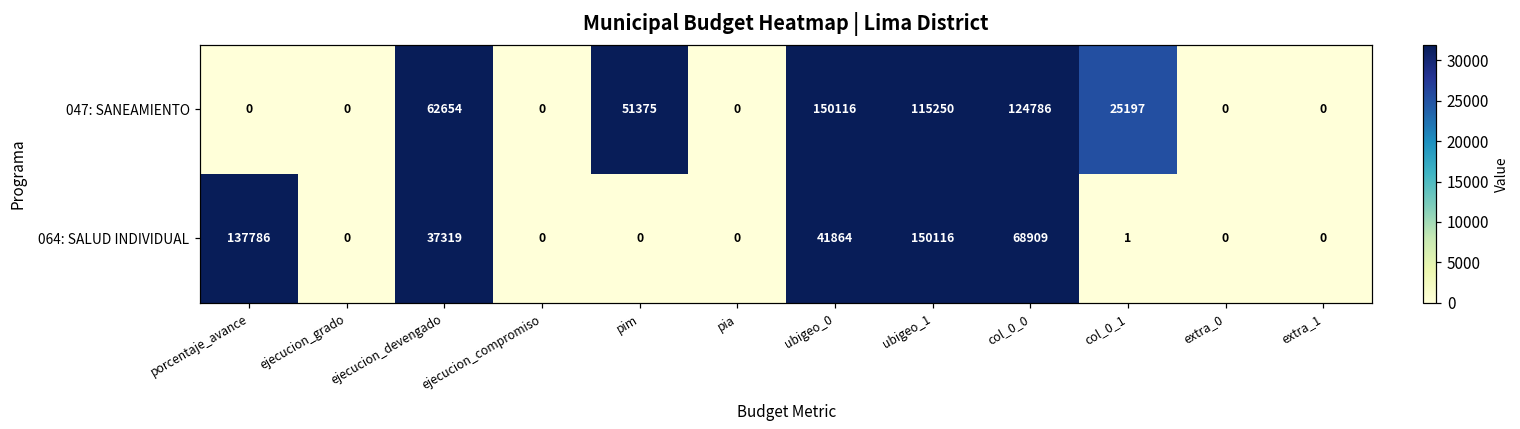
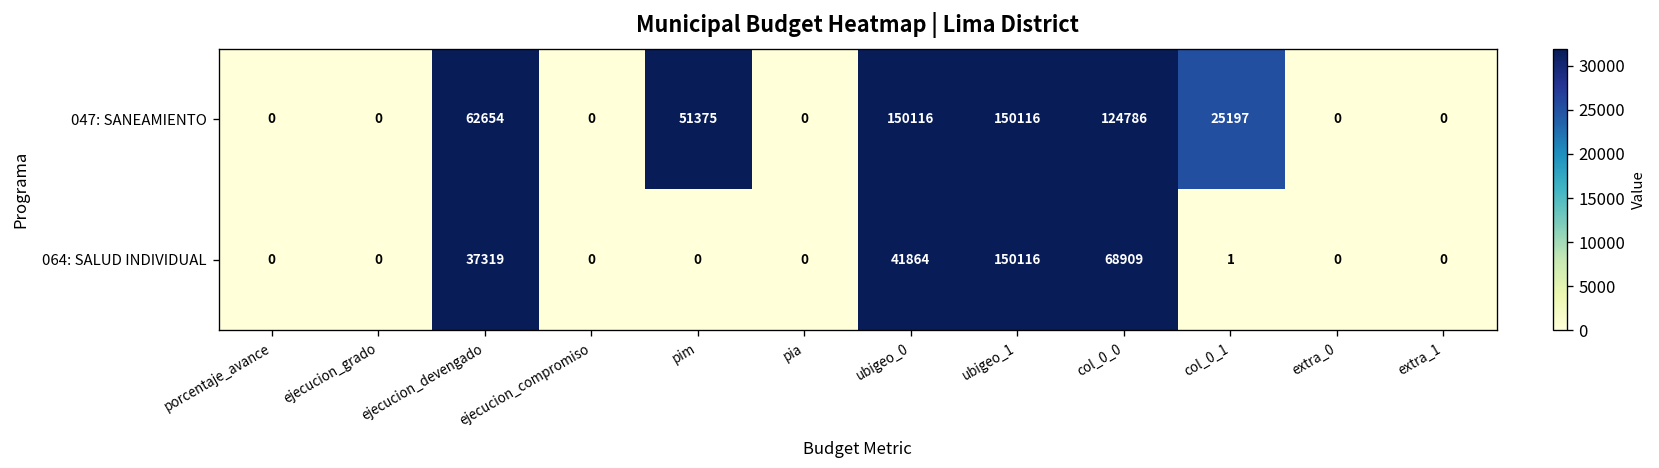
  {
    "047: SANEAMIENTO": {
      "porcentaje_avance": 0,
      "ejecucion_grado": 0,
      "ejecucion_devengado": 62654,
      "ejecucion_compromiso": 0,
      "pim": 51375,
      "pia": 0,
      "ubigeo_0": 150116,
-     "ubigeo_1": 115250,
+     "ubigeo_1": 150116,
      "col_0_0": 124786,
      "col_0_1": 25197,
      "extra_0": 0,
      "extra_1": 0
    },
    "064: SALUD INDIVIDUAL": {
-     "porcentaje_avance": 137786,
+     "porcentaje_avance": 0,
      "ejecucion_grado": 0,
      "ejecucion_devengado": 37319,
      "ejecucion_compromiso": 0,
      "pim": 0,
      "pia": 0,
      "ubigeo_0": 41864,
      "ubigeo_1": 150116,
      "col_0_0": 68909,
      "col_0_1": 1,
      "extra_0": 0,
      "extra_1": 0
    }
  }
